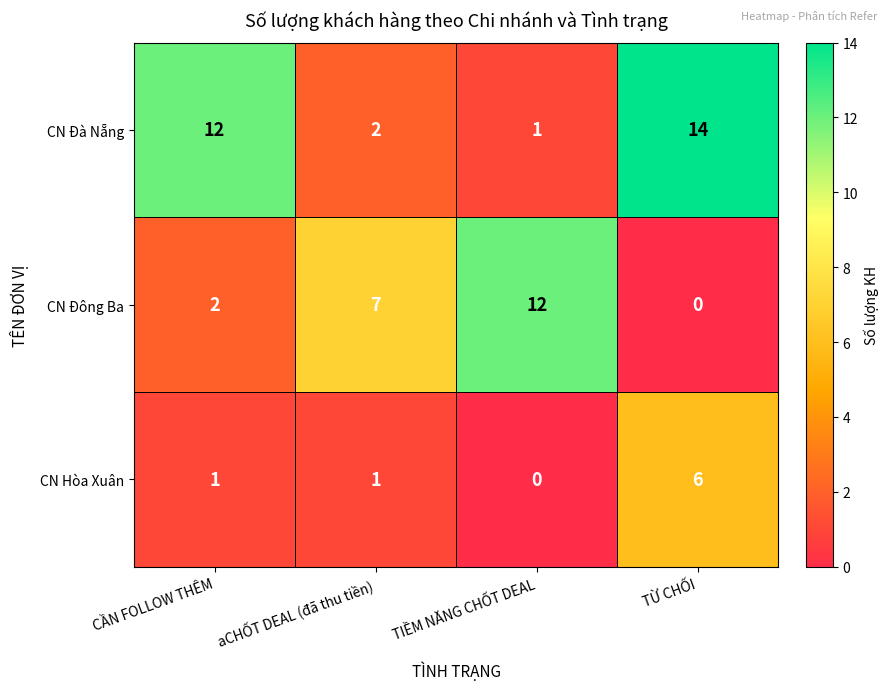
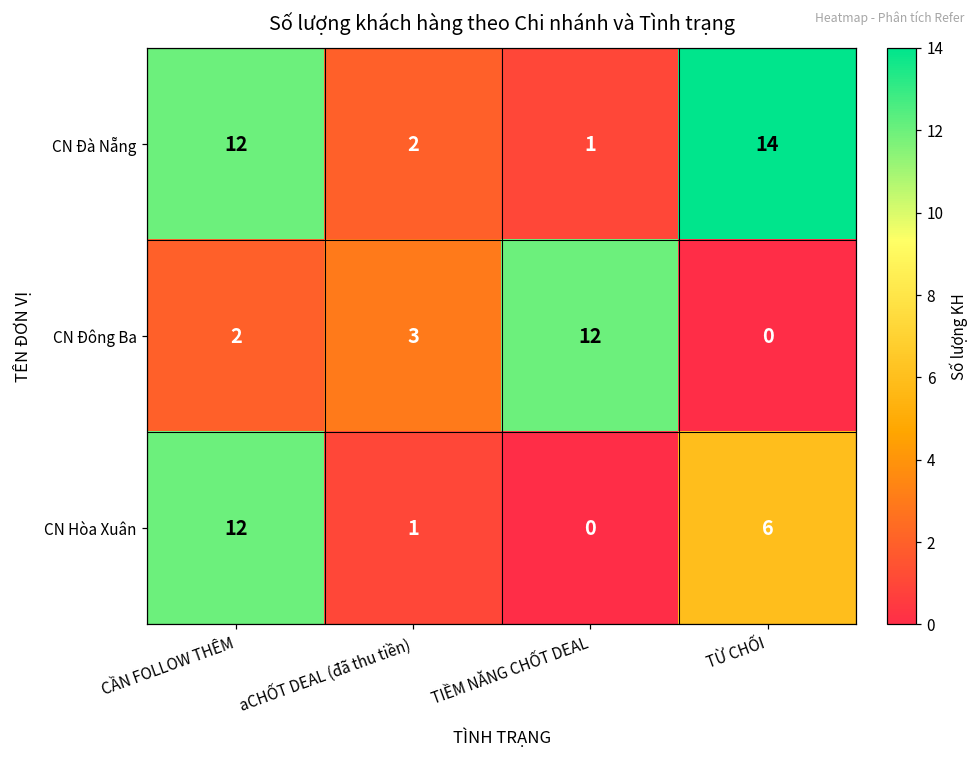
  {
    "CN Đà Nẵng": {
      "CẦN FOLLOW THÊM": 12,
      "aCHỐT DEAL (đã thu tiền)": 2,
      "TIỀM NĂNG CHỐT DEAL": 1,
      "TỪ CHỐI": 14
    },
    "CN Đông Ba": {
      "CẦN FOLLOW THÊM": 2,
-     "aCHỐT DEAL (đã thu tiền)": 7,
+     "aCHỐT DEAL (đã thu tiền)": 3,
      "TIỀM NĂNG CHỐT DEAL": 12,
      "TỪ CHỐI": 0
    },
    "CN Hòa Xuân": {
-     "CẦN FOLLOW THÊM": 1,
+     "CẦN FOLLOW THÊM": 12,
      "aCHỐT DEAL (đã thu tiền)": 1,
      "TIỀM NĂNG CHỐT DEAL": 0,
      "TỪ CHỐI": 6
    }
  }
